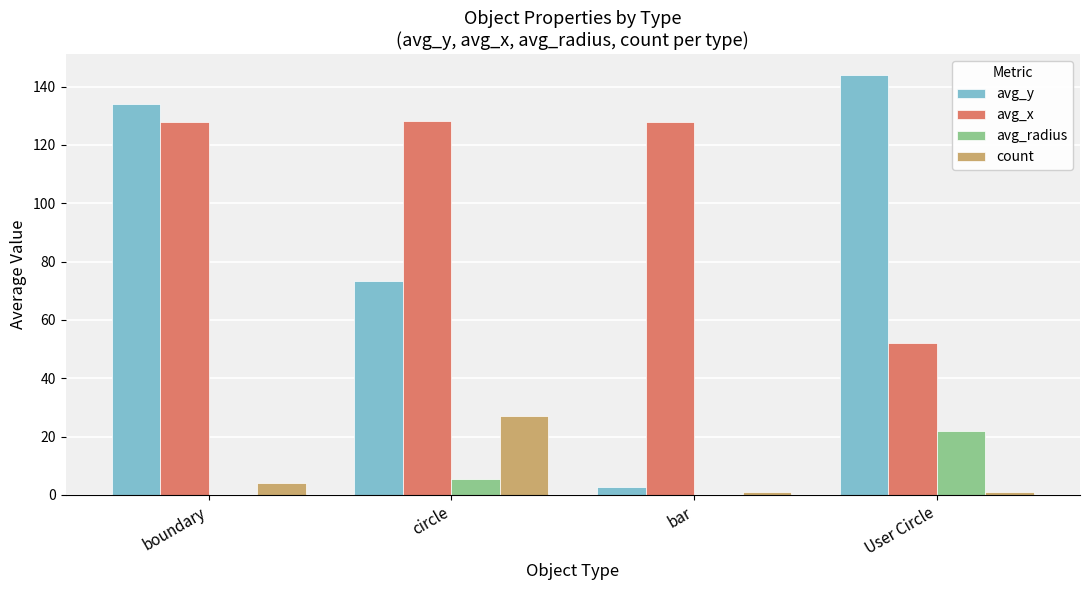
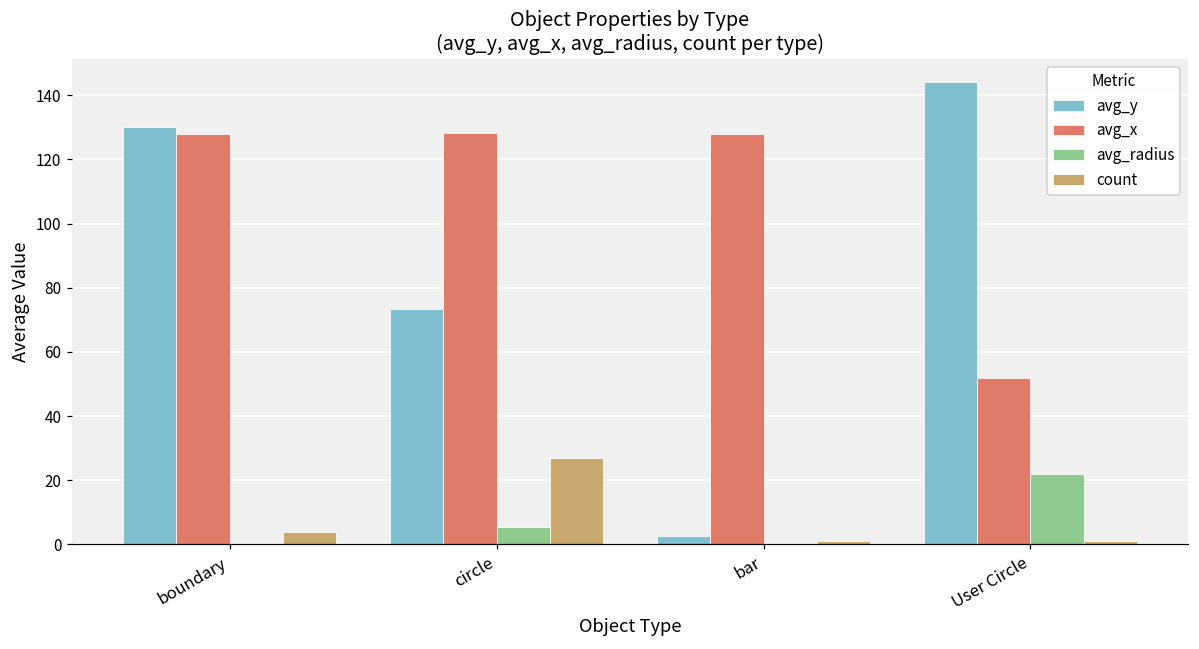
  {
    "avg_y": {
-     "boundary": 134,
+     "boundary": 130,
      "circle": 73,
      "bar": 3,
      "User Circle": 144
    },
    "avg_radius": {
      "boundary": 0,
      "circle": 6,
      "bar": 0,
      "User Circle": 22
    }
  }
